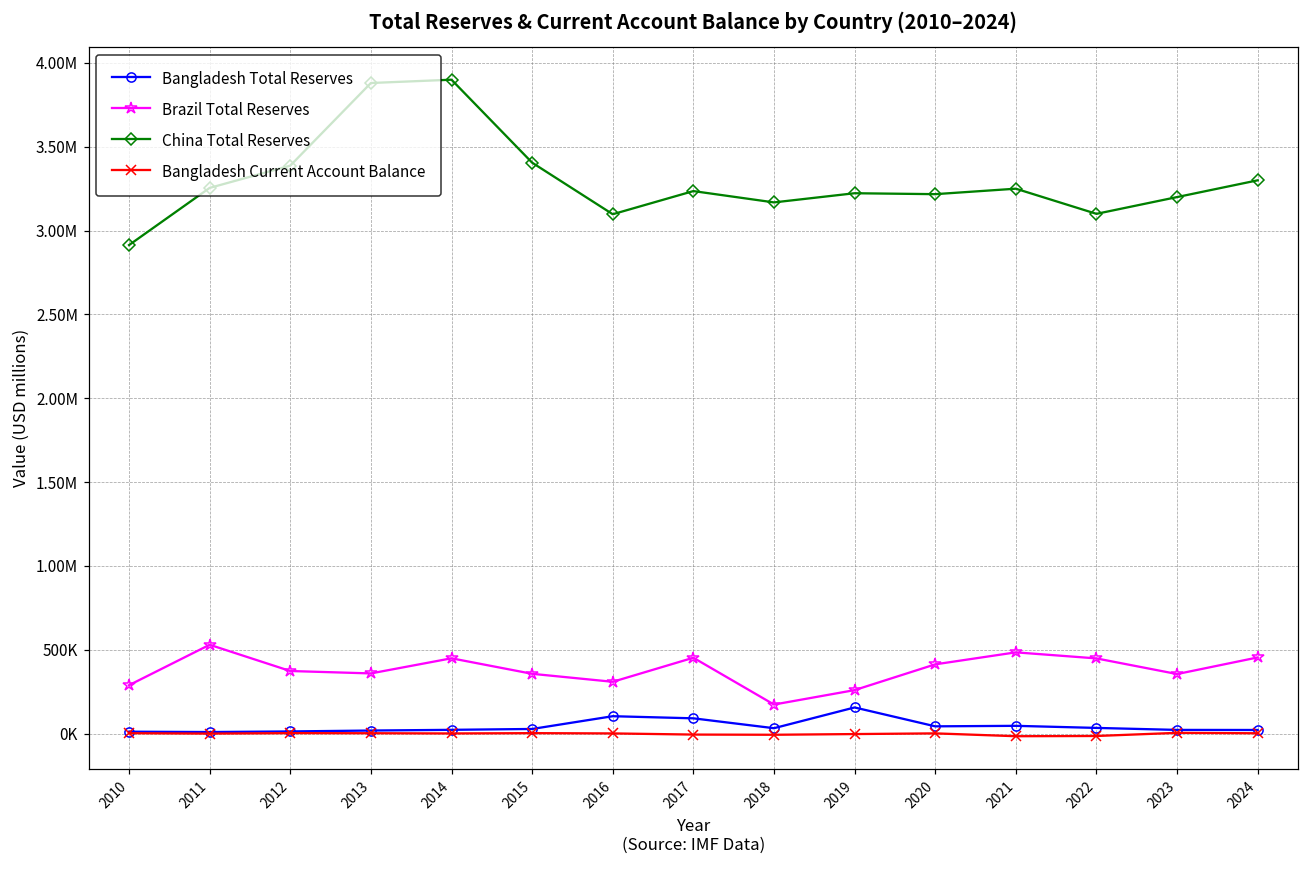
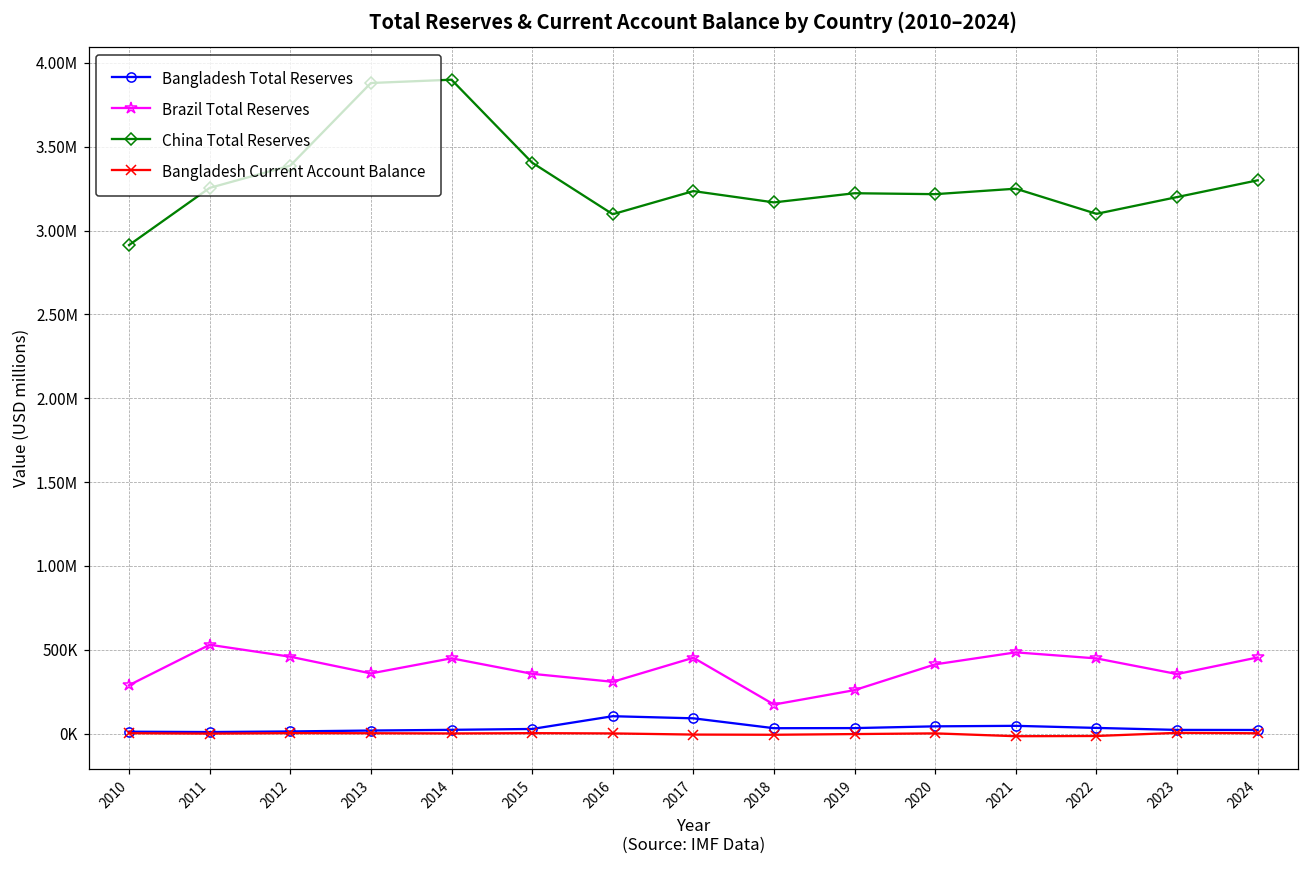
  {
    "Bangladesh Total Reserves": {
      "2014": 20000,
      "2015": 30000,
      "2016": 100000,
      "2017": 90000,
      "2018": 30000,
-     "2019": 160000,
+     "2019": 30000,
      "2020": 40000,
      "2021": 50000,
      "2022": 30000,
      "2023": 20000,
      "2024": 20000
    },
    "Brazil Total Reserves": {
      "2010": 290000,
      "2011": 530000,
-     "2012": 370000,
+     "2012": 460000,
      "2013": 360000,
      "2014": 450000,
      "2015": 360000,
      "2016": 310000,
      "2017": 450000,
      "2018": 170000,
      "2019": 260000,
      "2020": 410000,
      "2021": 480000,
      "2022": 450000,
      "2023": 360000,
      "2024": 450000
    },
    "China Total Reserves": {
      "2010": 2910000,
      "2014": 3900000,
      "2015": 3410000,
      "2016": 3100000,
      "2017": 3240000,
      "2018": 3170000,
      "2019": 3220000,
      "2020": 3220000,
      "2021": 3250000,
      "2022": 3100000,
      "2023": 3200000,
      "2024": 3300000
    },
    "Bangladesh Current Account Balance": {
      "2014": 0,
      "2015": 0,
      "2016": 0,
      "2017": -10000,
      "2018": -10000,
      "2019": 0,
      "2020": 0,
      "2021": -20000,
      "2022": -10000,
      "2023": 0,
      "2024": 0
    }
  }
